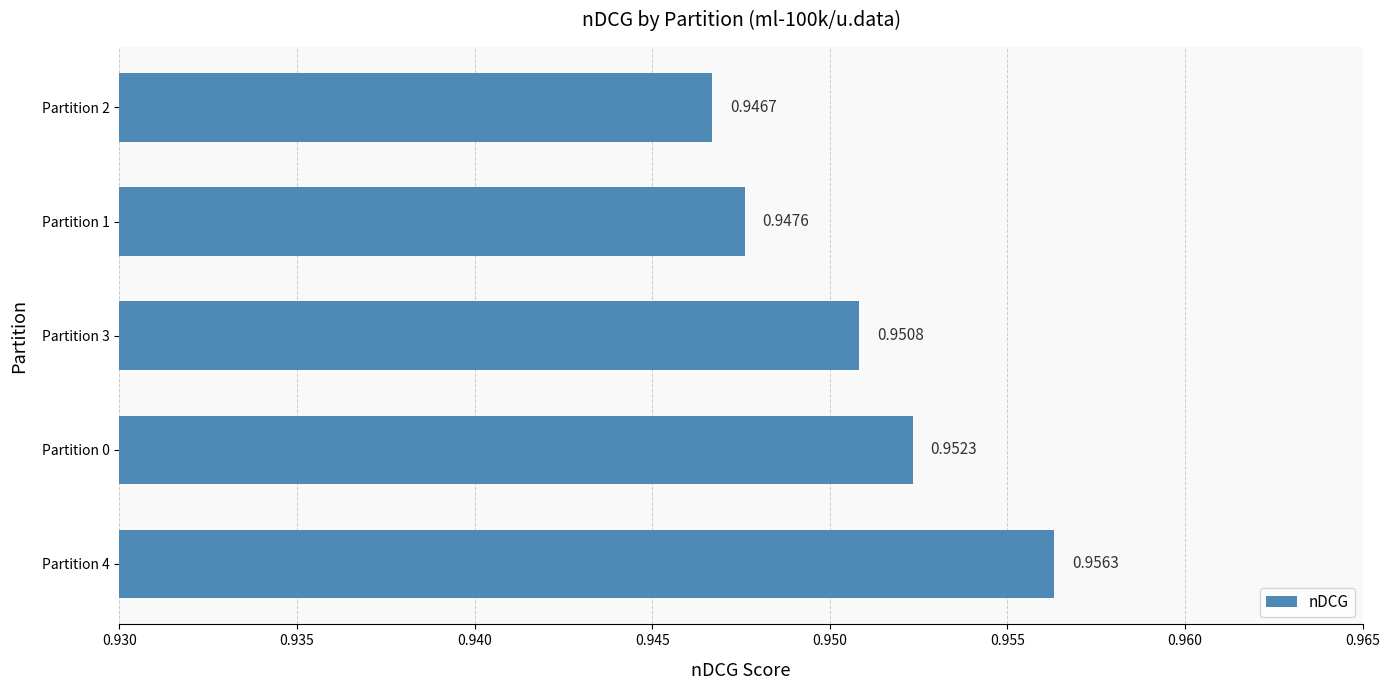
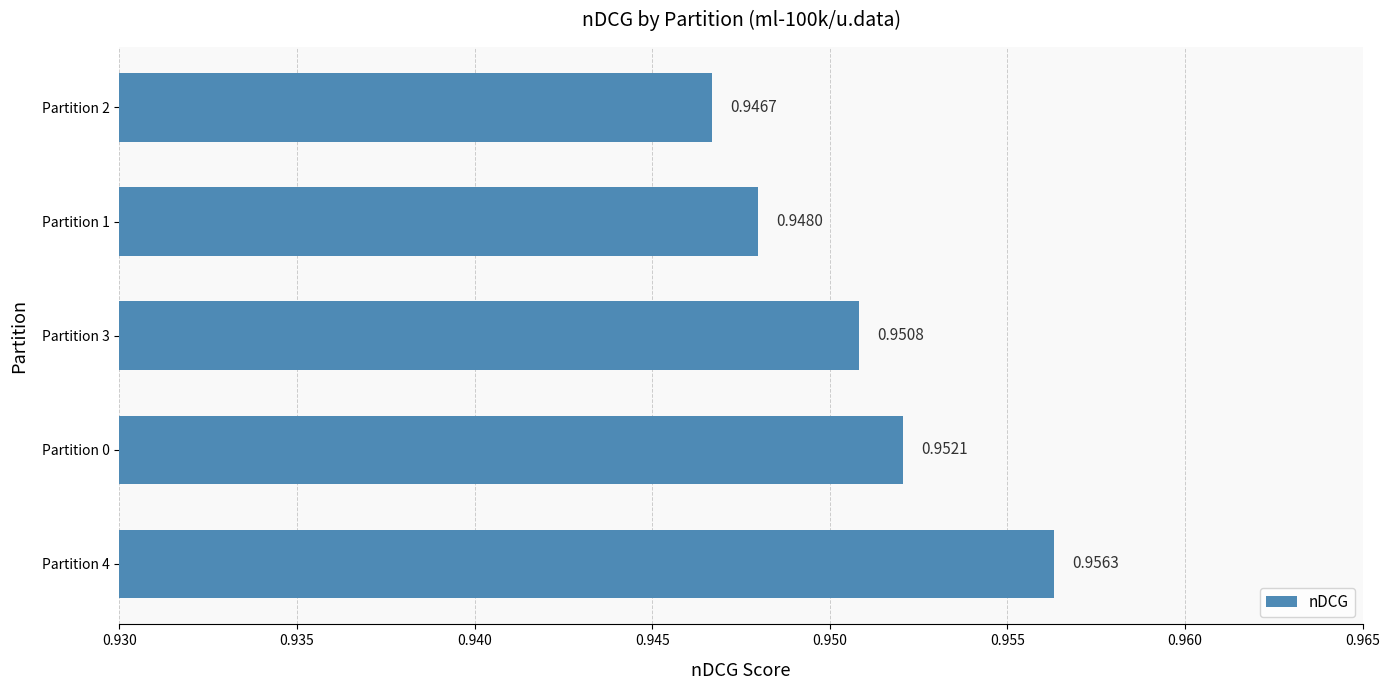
  {
    "Partition 2": 0.9467,
-   "Partition 1": 0.9476,
+   "Partition 1": 0.9480,
    "Partition 3": 0.9508,
-   "Partition 0": 0.9523,
+   "Partition 0": 0.9521,
    "Partition 4": 0.9563
  }
